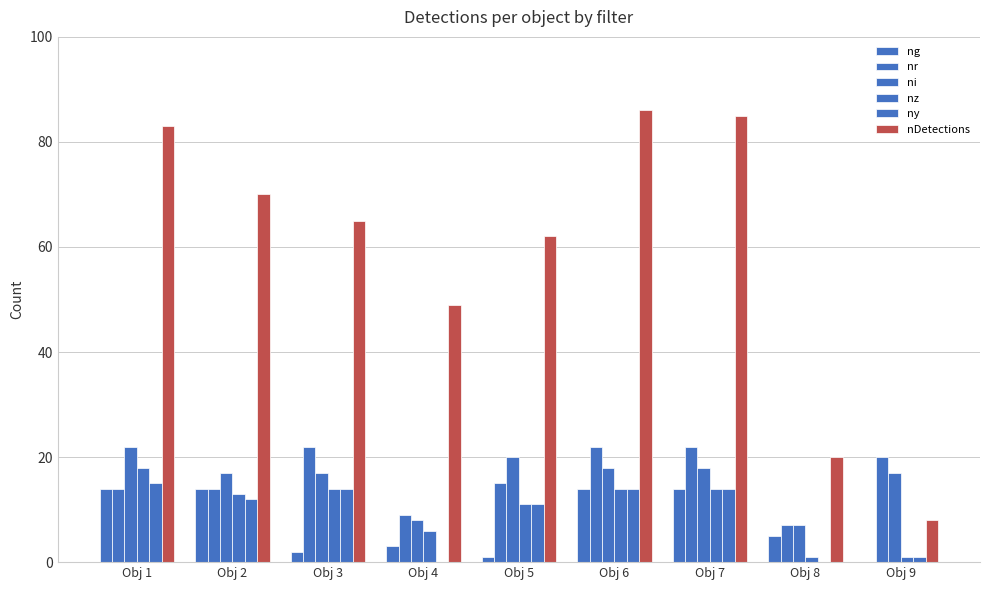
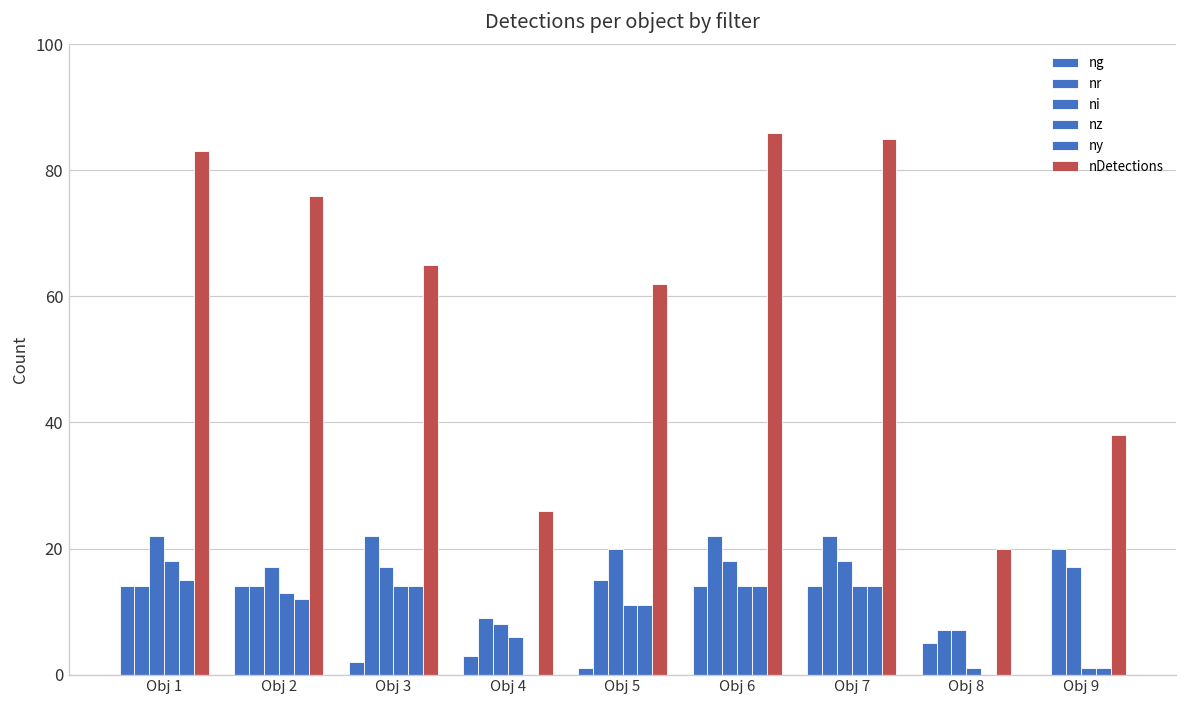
  {
    "nDetections": {
      "Obj 1": 83,
-     "Obj 2": 70,
+     "Obj 2": 76,
      "Obj 3": 65,
-     "Obj 4": 49,
+     "Obj 4": 26,
      "Obj 5": 62,
      "Obj 6": 86,
      "Obj 7": 85,
      "Obj 8": 20,
-     "Obj 9": 8
+     "Obj 9": 38
    }
  }
